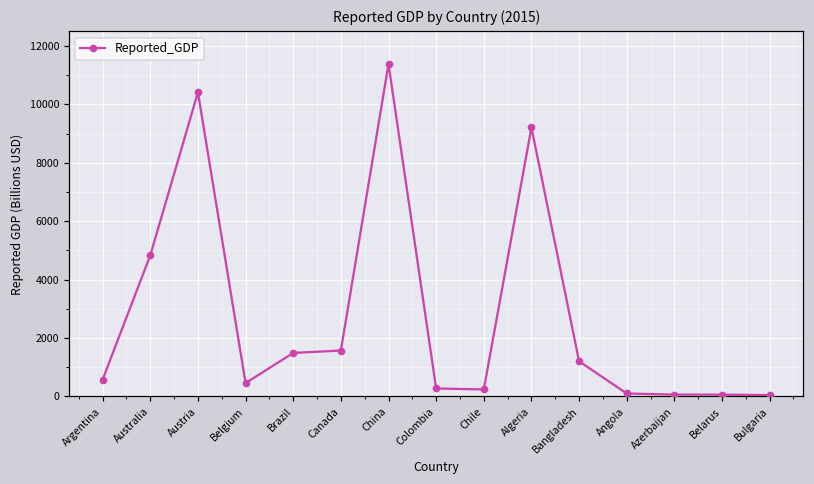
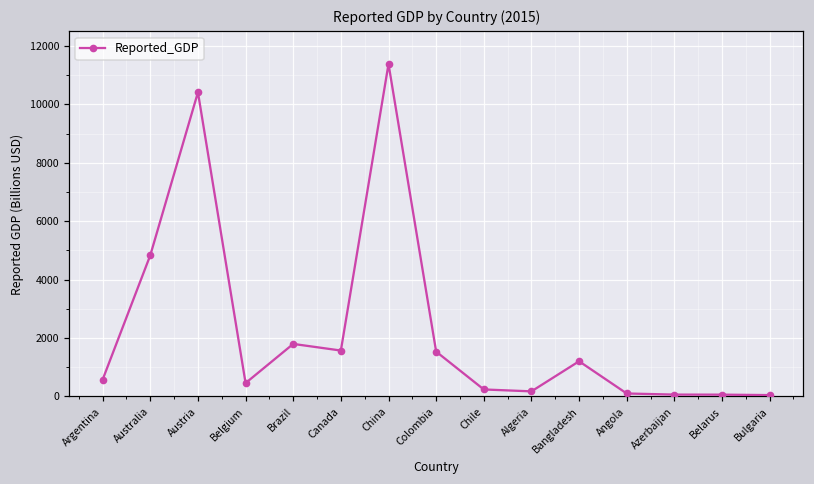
  {
    "Argentina": 600,
    "Australia": 4800,
    "Austria": 10400,
    "Belgium": 500,
-   "Brazil": 1500,
+   "Brazil": 1800,
    "Canada": 1600,
    "China": 11400,
-   "Colombia": 300,
+   "Colombia": 1500,
    "Chile": 200,
-   "Algeria": 9200,
+   "Algeria": 200,
    "Bangladesh": 1200,
    "Angola": 100,
    "Azerbaijan": 100,
    "Belarus": 100,
    "Bulgaria": 0
  }
